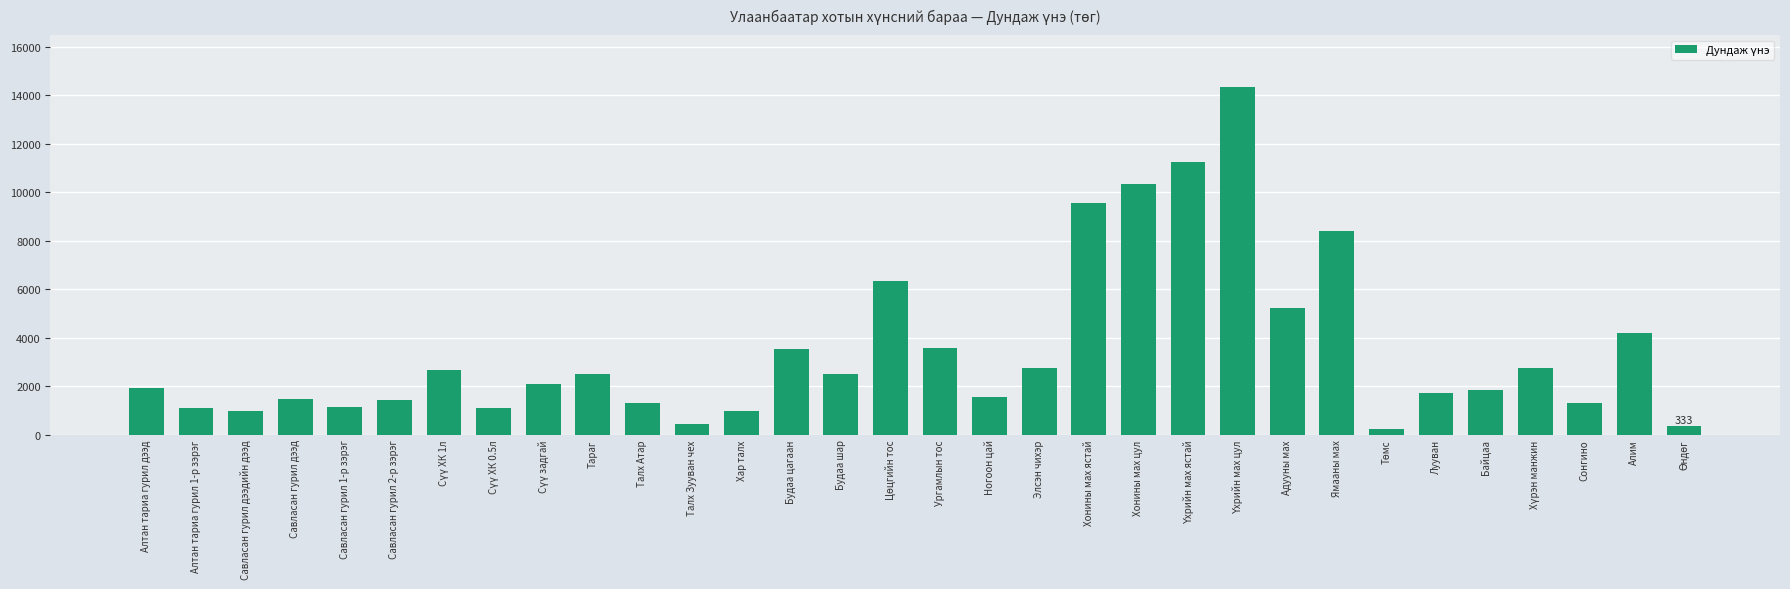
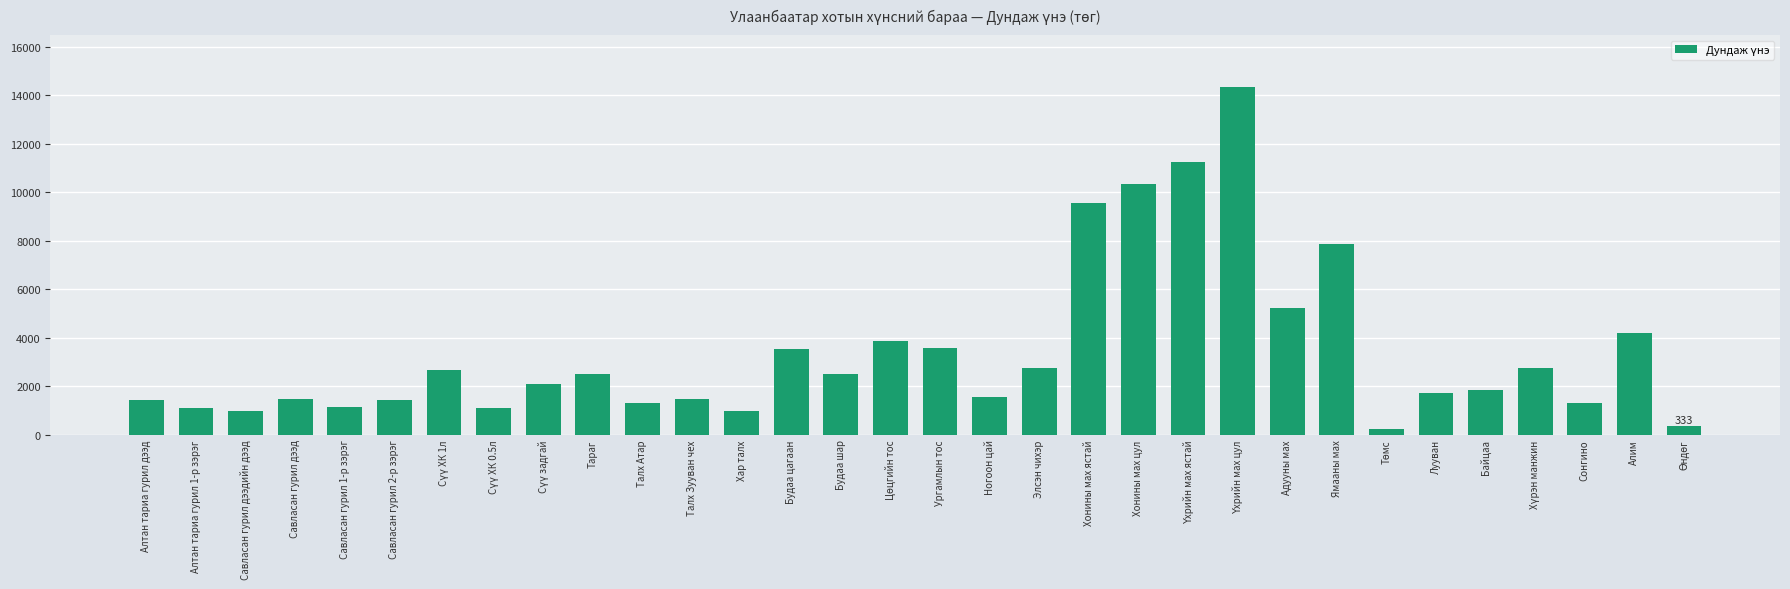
  {
-   "Алтан тариа гурил дээд": 1900,
+   "Алтан тариа гурил дээд": 1400,
    "Алтан тариа гурил 1-р зэрэг": 1100,
    "Савласан гурил дээдийн дээд": 1000,
    "Савласан гурил дээд": 1500,
    "Савласан гурил 1-р зэрэг": 1100,
    "Савласан гурил 2-р зэрэг": 1400,
    "Сүү ХК 1л": 2700,
    "Сүү ХК 0.5л": 1100,
    "Сүү задгай": 2100,
    "Тараг": 2500,
    "Талх Атар": 1300,
-   "Талх Зууван чех": 400,
+   "Талх Зууван чех": 1500,
    "Хар талх": 1000,
    "Будаа цагаан": 3500,
    "Будаа шар": 2500,
-   "Цөцгийн тос": 6300,
+   "Цөцгийн тос": 3900,
    "Ургамлын тос": 3600,
    "Ногоон цай": 1500,
    "Элсэн чихэр": 2700,
    "Хонины мах ястай": 9500,
    "Хонины мах цул": 10300,
    "Үхрийн мах ястай": 11300,
    "Үхрийн мах цул": 14300,
    "Адууны мах": 5200,
-   "Ямааны мах": 8400,
+   "Ямааны мах": 7900,
    "Төмс": 200,
    "Лууван": 1700,
    "Байцаа": 1800,
    "Хүрэн манжин": 2700,
    "Сонгино": 1300,
    "Алим": 4200
  }
